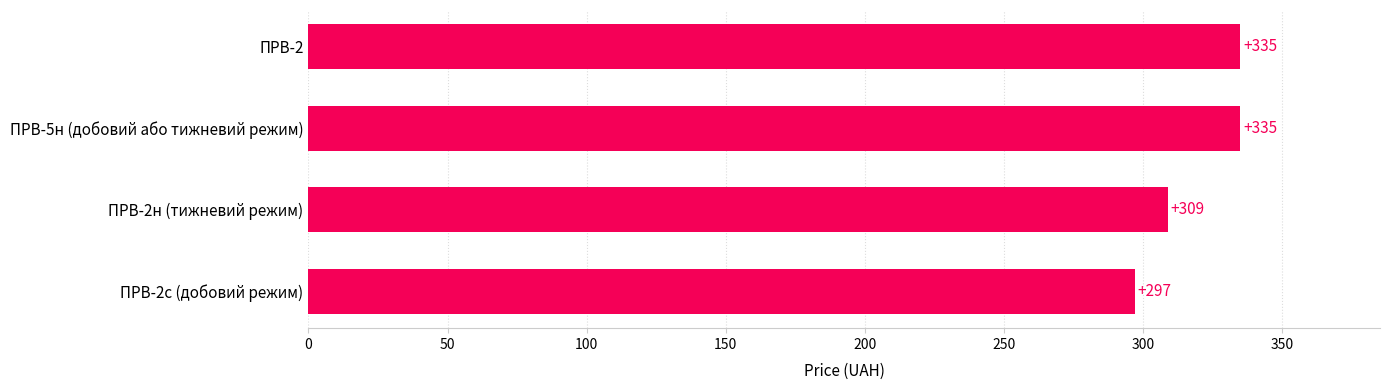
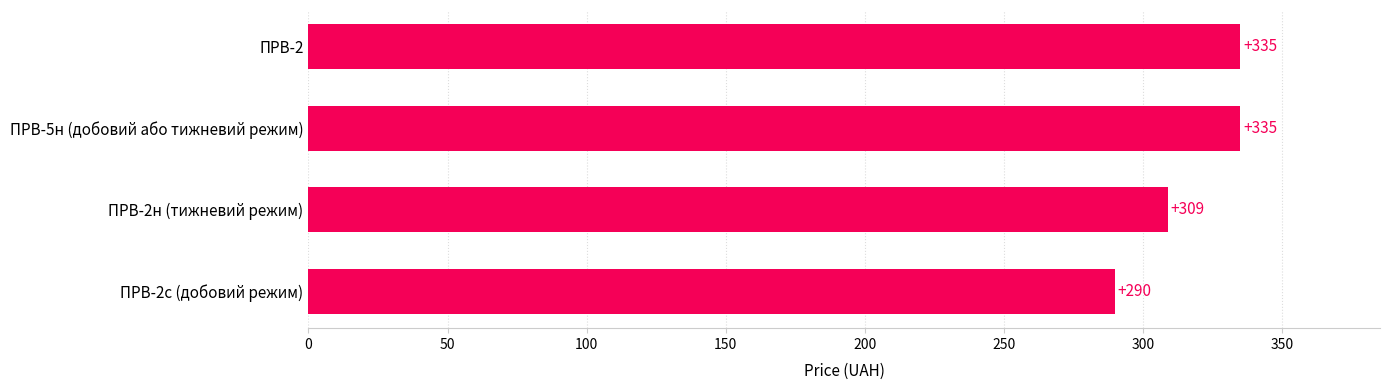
  {
    "ПРВ-2": "+335",
    "ПРВ-5н (добовий або тижневий режим)": "+335",
    "ПРВ-2н (тижневий режим)": "+309",
-   "ПРВ-2с (добовий режим)": "+297"
+   "ПРВ-2с (добовий режим)": "+290"
  }
